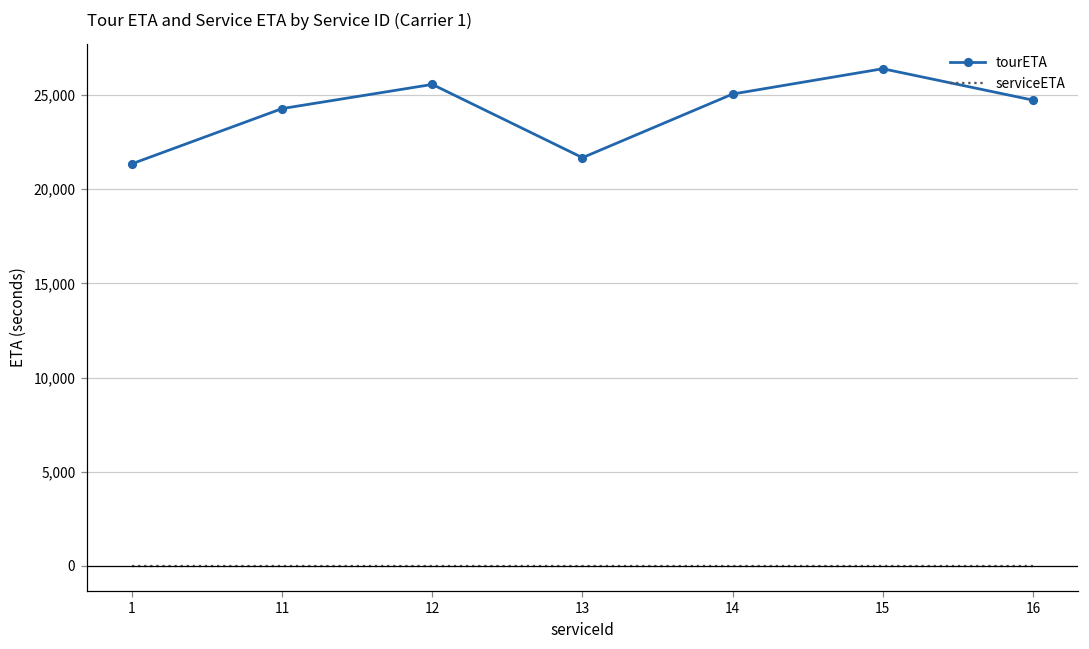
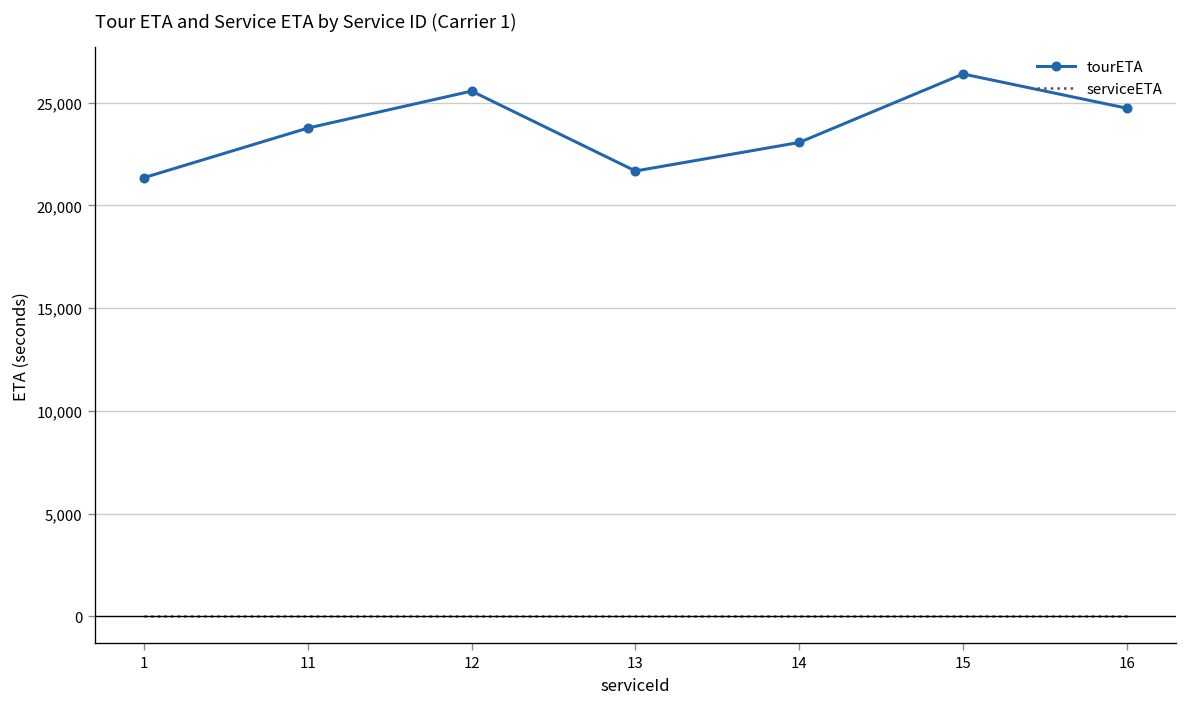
  {
    "tourETA": {
      "1": "21,400",
-     "11": "24,300",
+     "11": "23,800",
      "12": "25,600",
      "13": "21,700",
-     "14": "25,100",
+     "14": "23,100",
      "15": "26,400",
      "16": "24,700"
    },
    "serviceETA": {
      "1": "0",
      "11": "0",
      "12": "0",
      "13": "0",
      "14": "0",
      "15": "0",
      "16": "0"
    }
  }
